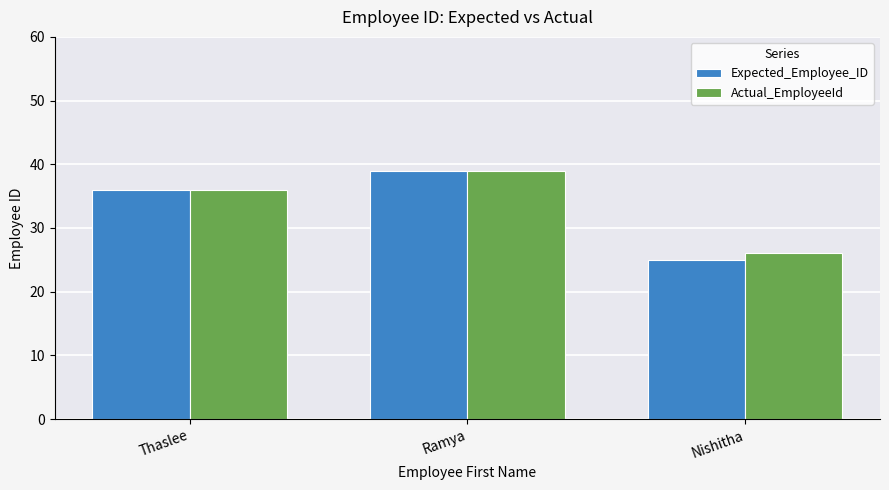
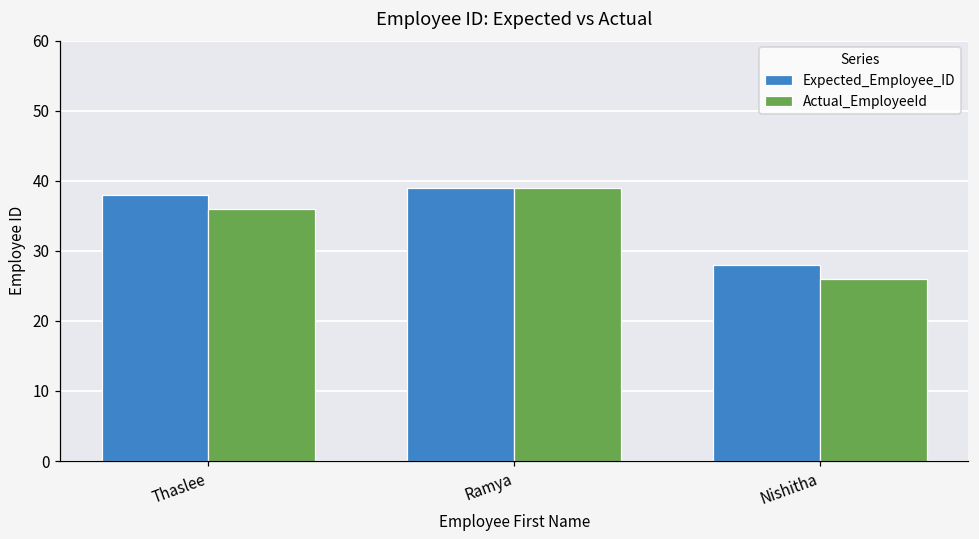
  {
    "Expected_Employee_ID": {
-     "Thaslee": 36,
+     "Thaslee": 38,
      "Ramya": 39,
-     "Nishitha": 25
+     "Nishitha": 28
    },
    "Actual_EmployeeId": {
      "Thaslee": 36,
      "Ramya": 39,
      "Nishitha": 26
    }
  }
